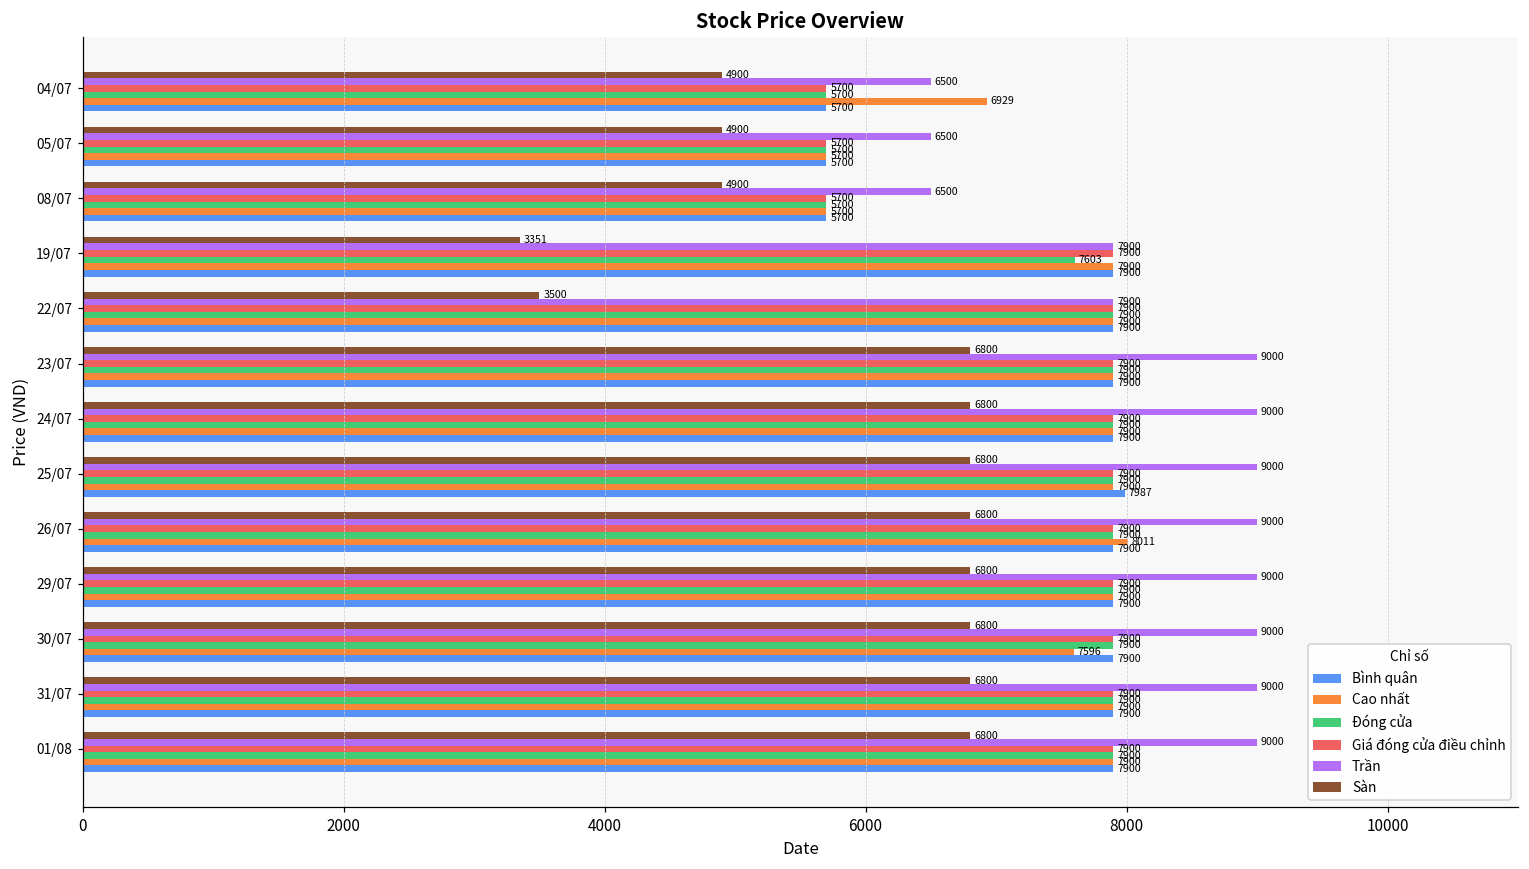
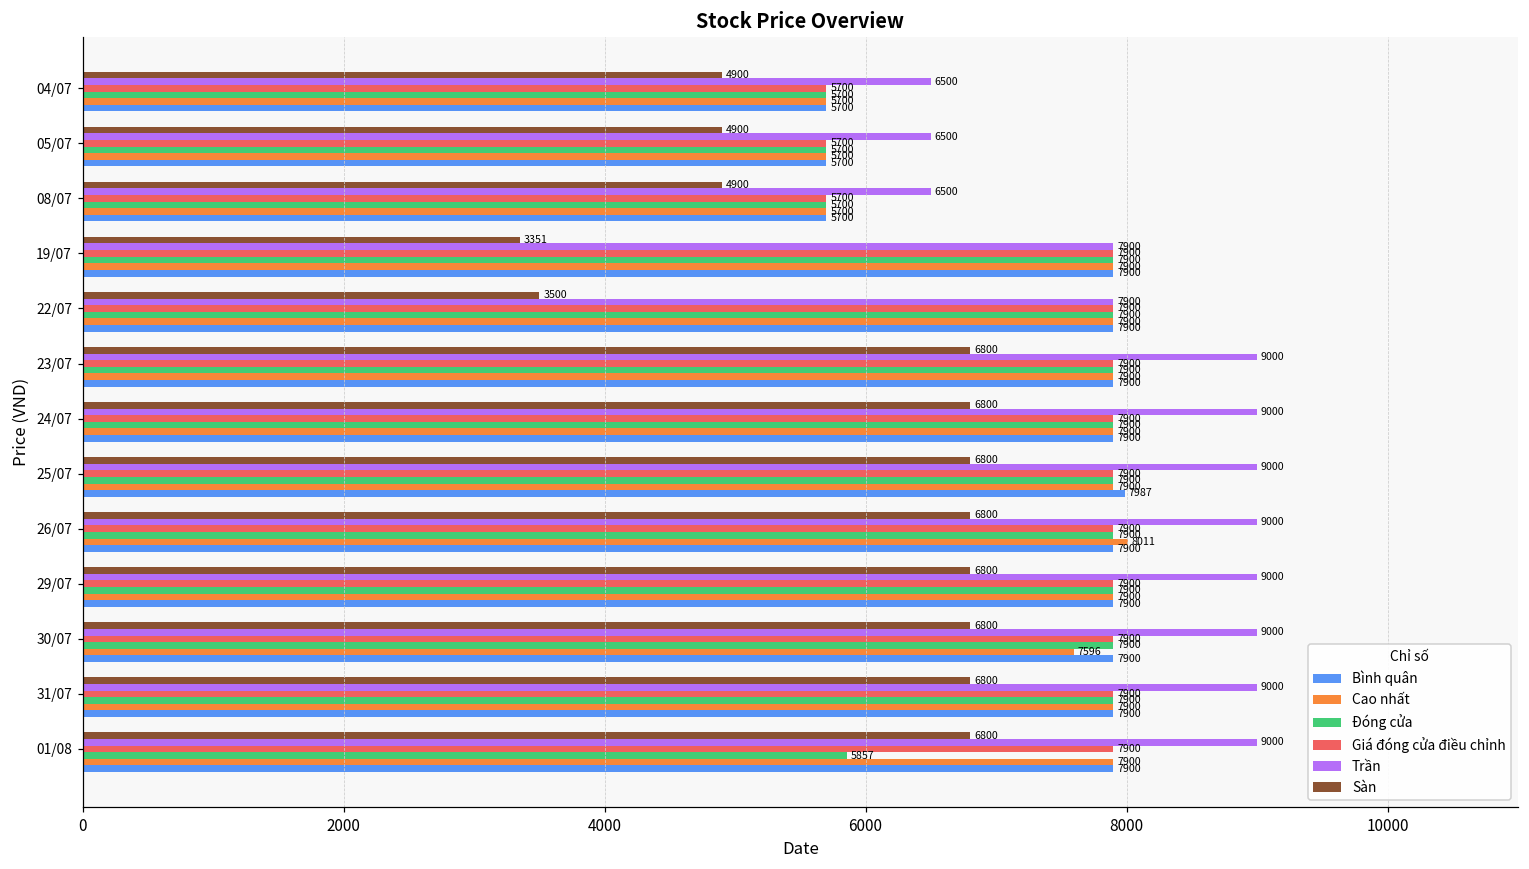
  {
    "Bình quân": {
      "30/07": 7900
    },
    "Cao nhất": {
-     "04/07": 6929,
+     "04/07": 5700,
      "30/07": 7596
    },
    "Đóng cửa": {
-     "19/07": 7603,
-     "01/08": 7900
+     "19/07": 7900,
+     "01/08": 5857
    },
    "Giá đóng cửa điều chỉnh": {
      "01/08": 7900
    },
    "Trần": {
      "04/07": 6500,
      "05/07": 6500,
      "08/07": 6500,
      "23/07": 9000,
      "24/07": 9000,
      "25/07": 9000,
      "26/07": 9000,
      "29/07": 9000,
      "30/07": 9000,
      "31/07": 9000,
      "01/08": 9000
    },
    "Sàn": {
      "04/07": 4900,
      "05/07": 4900,
      "08/07": 4900,
      "19/07": 3351,
      "22/07": 3500,
      "23/07": 6800,
      "24/07": 6800,
      "25/07": 6800,
      "26/07": 6800,
      "29/07": 6800,
      "30/07": 6800,
      "31/07": 6800,
      "01/08": 6800
    }
  }
